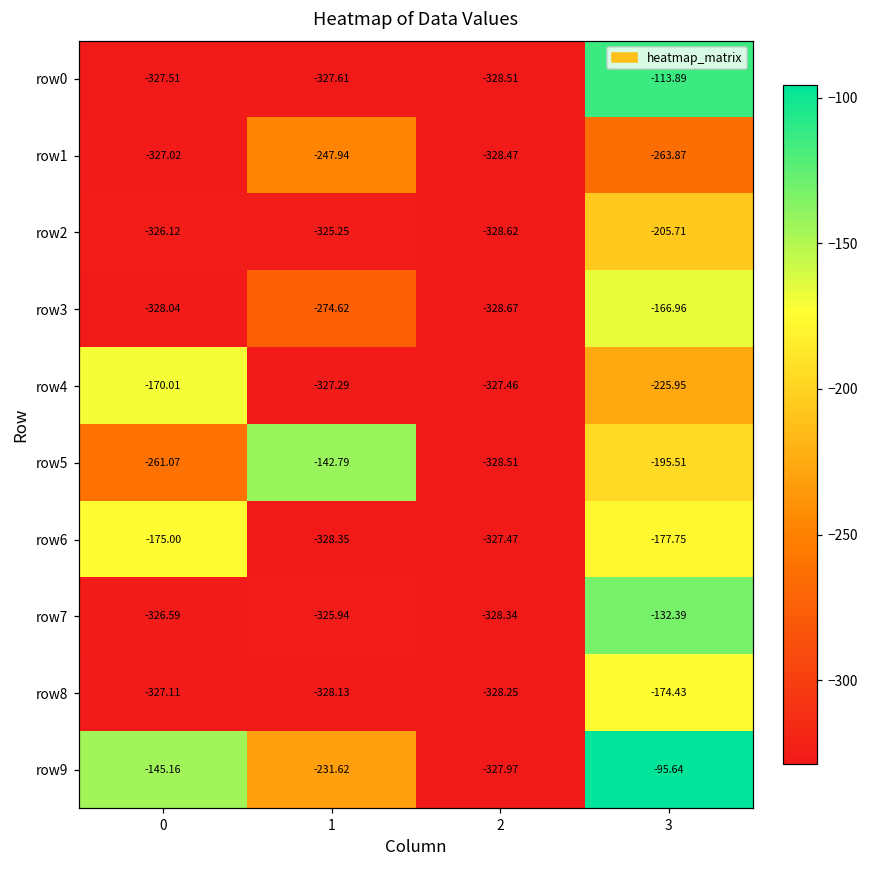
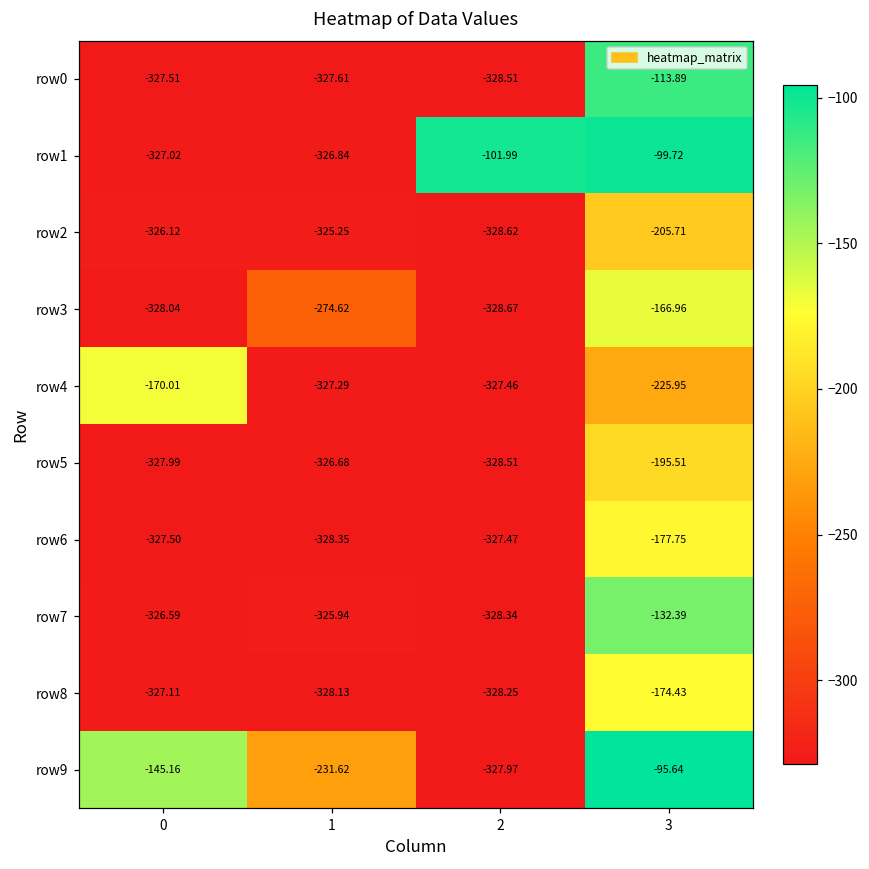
  {
    "row0": {
      "0": -327.51,
      "1": -327.61,
      "2": -328.51,
      "3": -113.89
    },
    "row1": {
      "0": -327.02,
-     "1": -247.94,
-     "2": -328.47,
-     "3": -263.87
+     "1": -326.84,
+     "2": -101.99,
+     "3": -99.72
    },
    "row2": {
      "0": -326.12,
      "1": -325.25,
      "2": -328.62,
      "3": -205.71
    },
    "row3": {
      "0": -328.04,
      "1": -274.62,
      "2": -328.67,
      "3": -166.96
    },
    "row4": {
      "0": -170.01,
      "1": -327.29,
      "2": -327.46,
      "3": -225.95
    },
    "row5": {
-     "0": -261.07,
-     "1": -142.79,
+     "0": -327.99,
+     "1": -326.68,
      "2": -328.51,
      "3": -195.51
    },
    "row6": {
-     "0": -175.00,
+     "0": -327.50,
      "1": -328.35,
      "2": -327.47,
      "3": -177.75
    },
    "row7": {
      "0": -326.59,
      "1": -325.94,
      "2": -328.34,
      "3": -132.39
    },
    "row8": {
      "0": -327.11,
      "1": -328.13,
      "2": -328.25,
      "3": -174.43
    },
    "row9": {
      "0": -145.16,
      "1": -231.62,
      "2": -327.97,
      "3": -95.64
    }
  }
